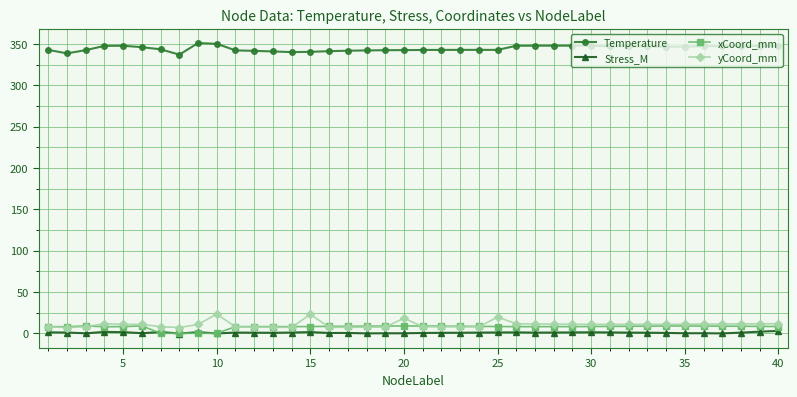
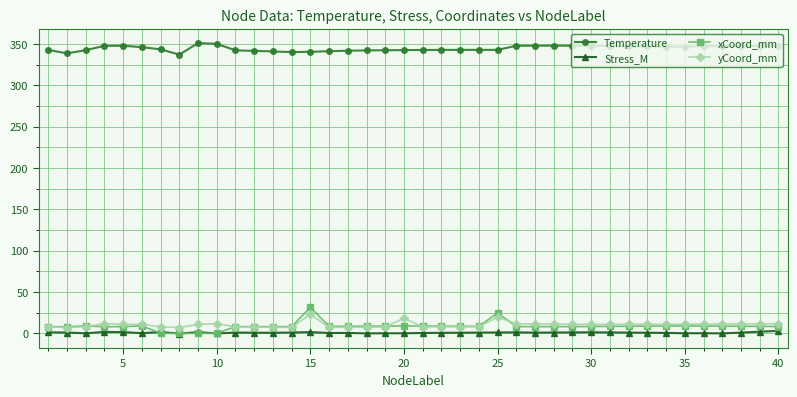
  {
    "xCoord_mm": {
-     "15": 10,
+     "15": 30,
      "20": 10,
-     "25": 10,
+     "25": 20,
      "40": 10
    },
    "yCoord_mm": {
-     "10": 20,
+     "10": 10,
      "15": 20,
      "20": 20,
      "25": 20,
      "40": 10
    }
  }
